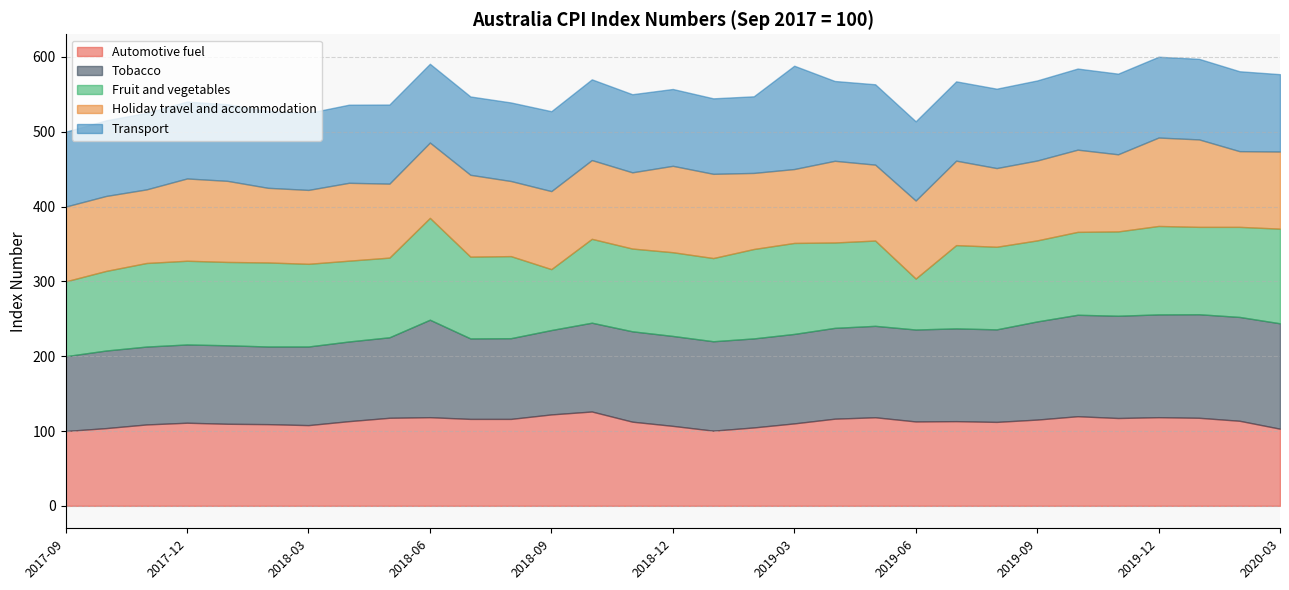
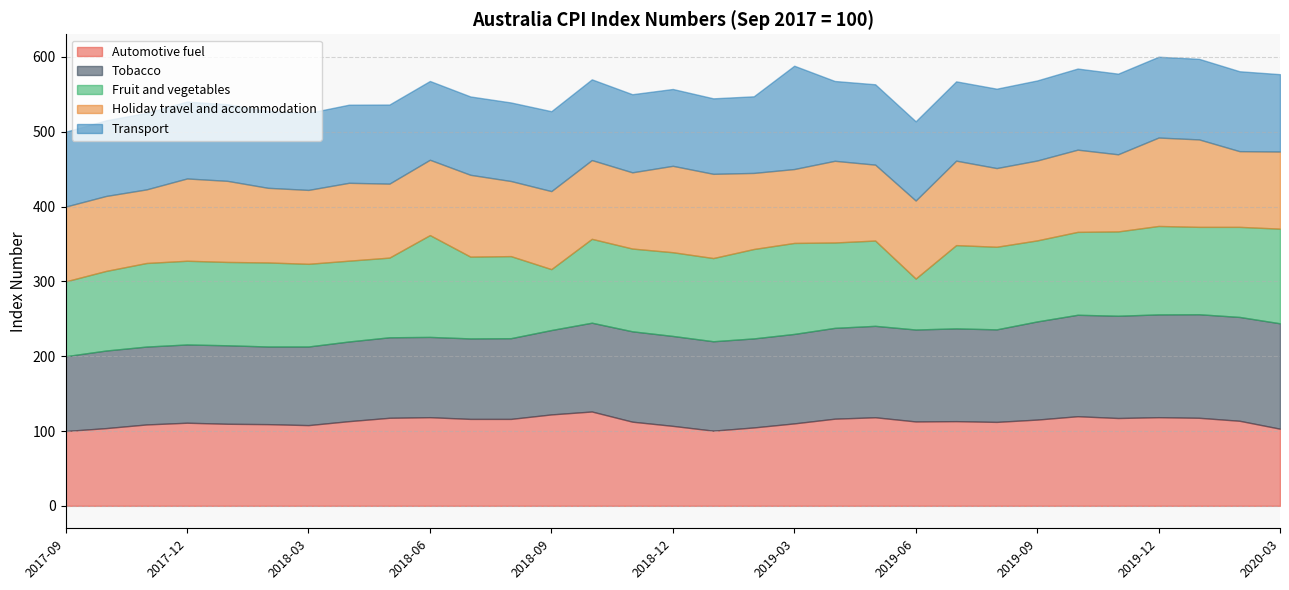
  {
    "Tobacco": {
      "2017-09": 100,
      "2017-12": 100,
      "2018-03": 110,
-     "2018-06": 130,
+     "2018-06": 110,
      "2018-09": 110,
      "2018-12": 120,
      "2019-03": 120,
      "2019-06": 120,
      "2019-09": 130,
      "2019-12": 140,
      "2020-03": 140
    },
    "Fruit and vegetables": {
      "2017-09": 100,
      "2017-12": 110,
      "2018-03": 110,
      "2018-06": 140,
      "2018-09": 80,
      "2018-12": 110,
      "2019-03": 120,
      "2019-06": 70,
      "2019-09": 110,
      "2019-12": 120,
      "2020-03": 130
    },
    "Transport": {
      "2017-09": 100,
      "2018-06": 110,
      "2018-09": 110,
      "2018-12": 100,
      "2019-03": 140,
      "2019-06": 110,
      "2019-09": 110,
      "2019-12": 110,
      "2020-03": 100
    }
  }
